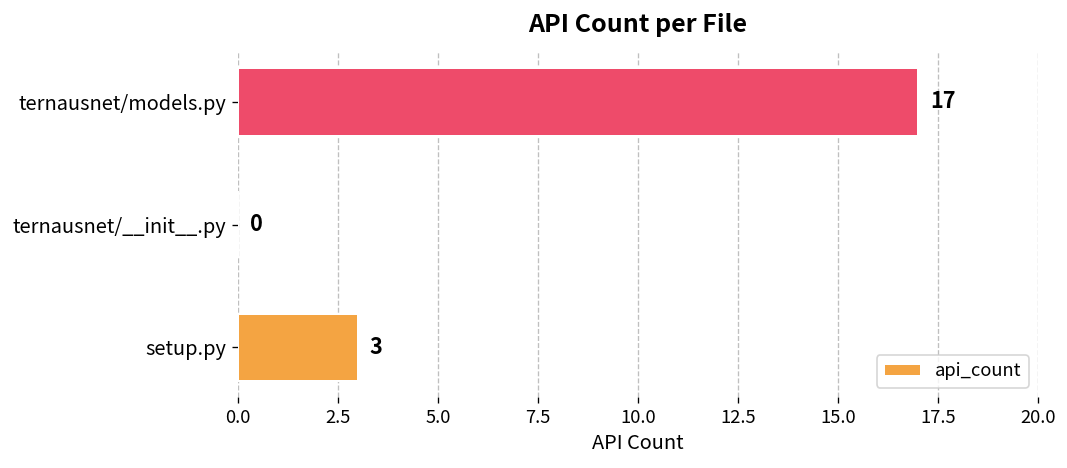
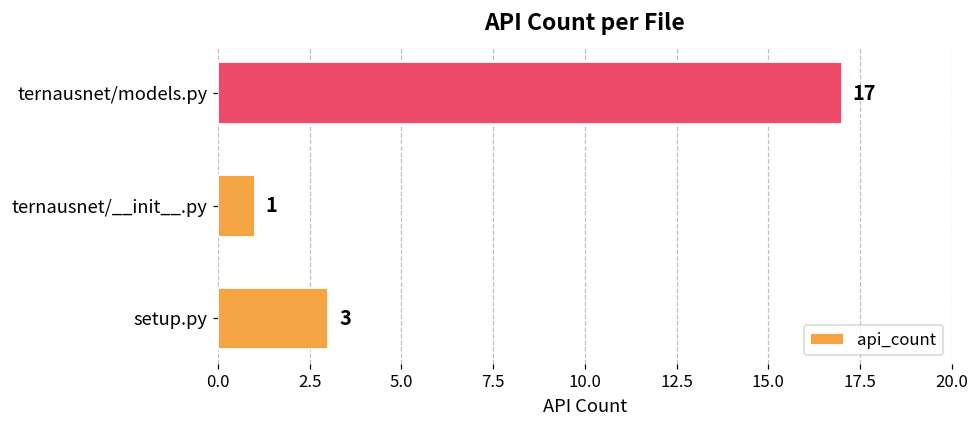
  {
    "ternausnet/models.py": 17,
-   "ternausnet/__init__.py": 0,
+   "ternausnet/__init__.py": 1,
    "setup.py": 3
  }
